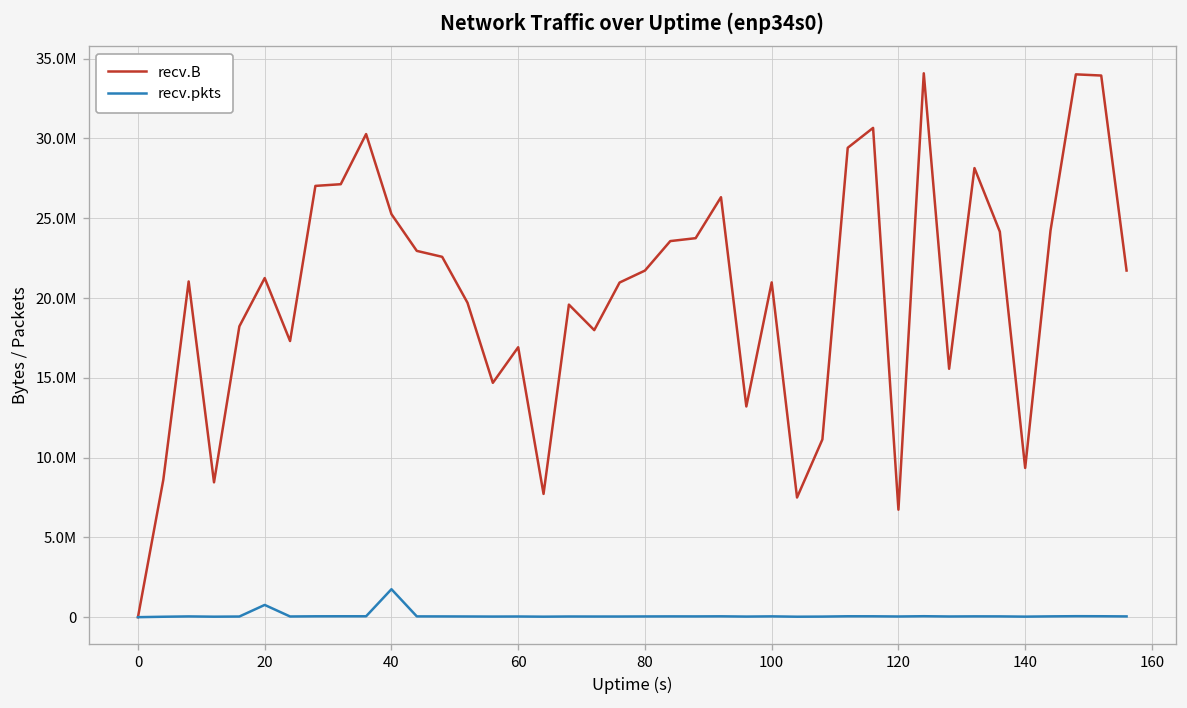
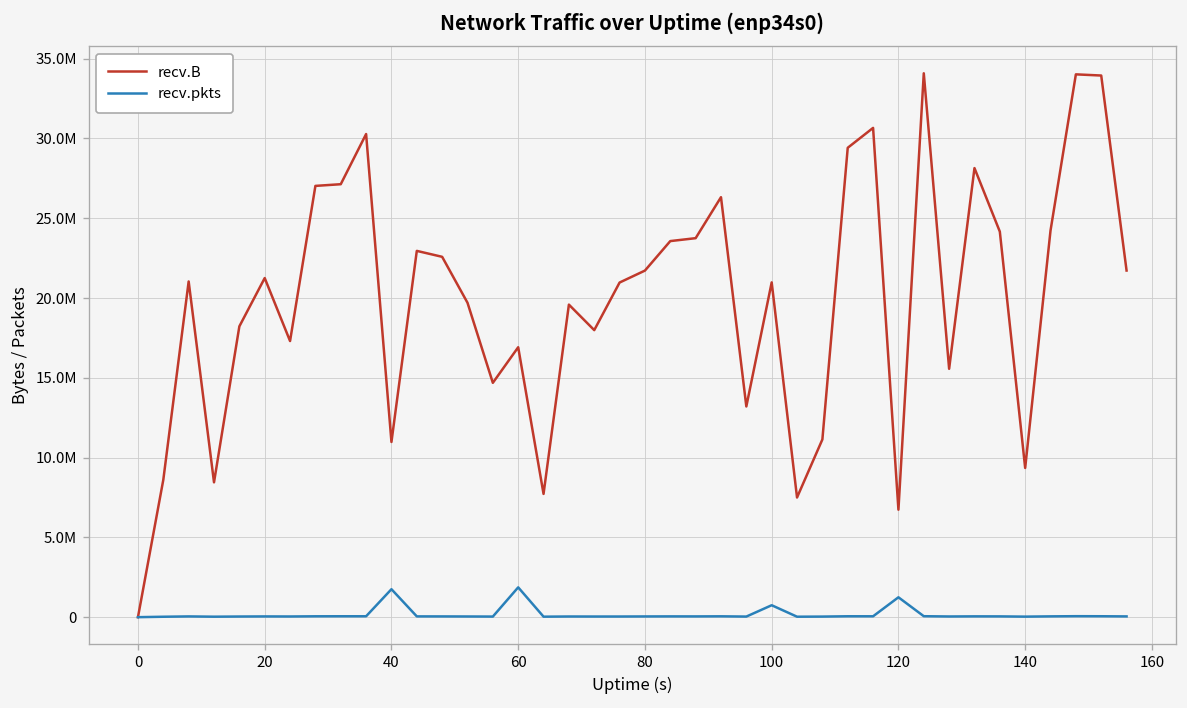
  {
    "recv.B": {
      "20": 21300000,
-     "40": 25300000,
+     "40": 11000000,
      "60": 16900000,
      "80": 21700000,
      "100": 21000000,
      "120": 6700000,
      "140": 9400000
    },
    "recv.pkts": {
-     "20": 800000,
+     "20": 0,
      "40": 1800000,
-     "60": 0,
+     "60": 1900000,
      "80": 0,
-     "100": 100000,
-     "120": 0,
+     "100": 700000,
+     "120": 1200000,
      "140": 0
    }
  }
